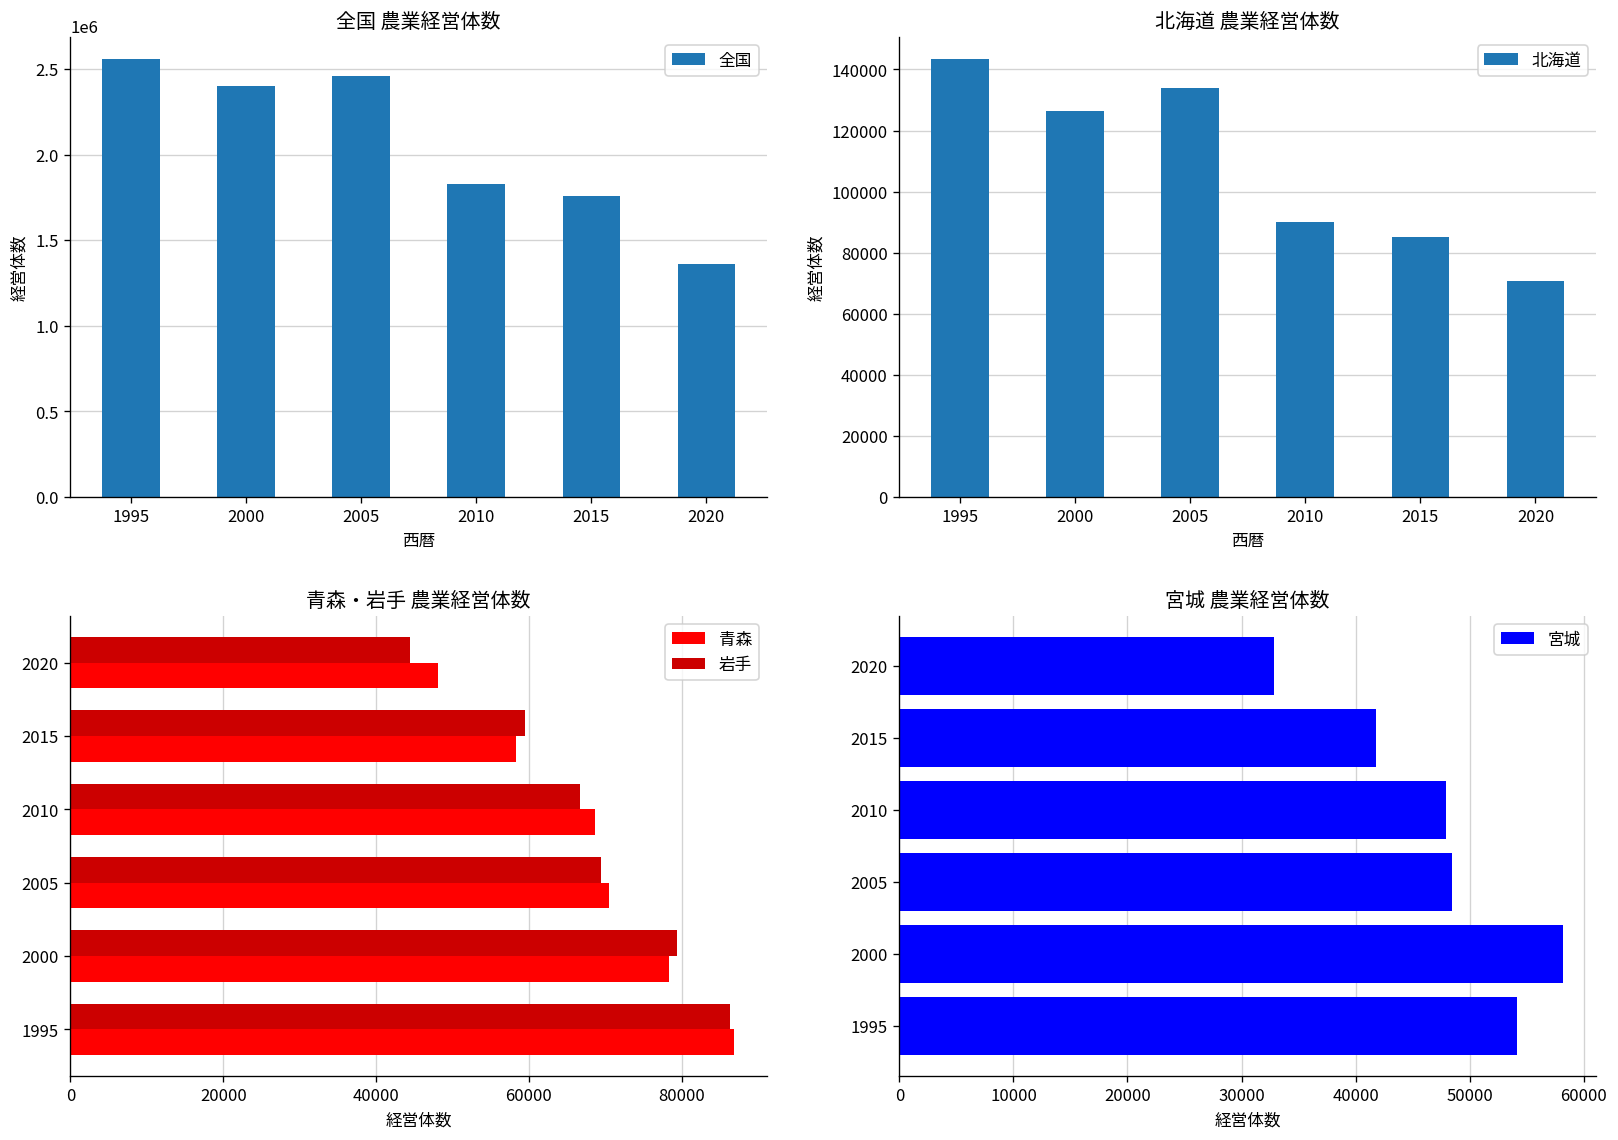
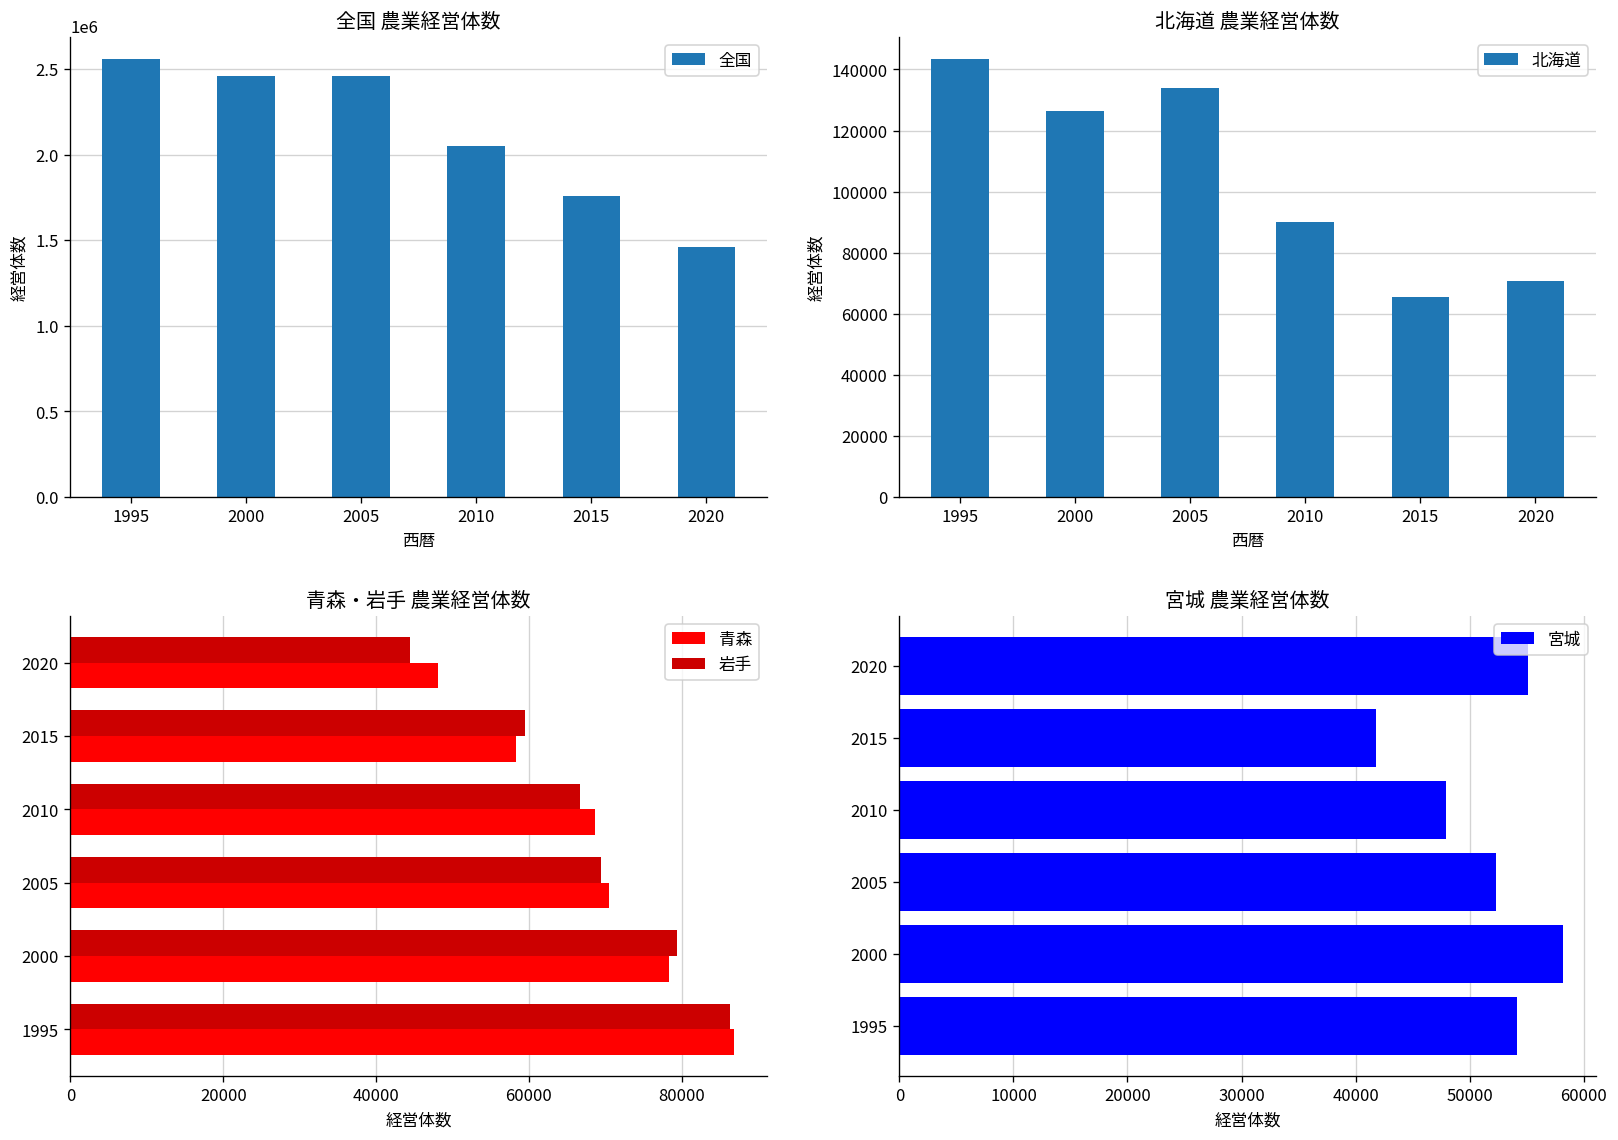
  {
    "全国 農業経営体数": {
      "1995": 2560000,
-     "2000": 2400000,
+     "2000": 2460000,
      "2005": 2460000,
-     "2010": 1830000,
+     "2010": 2050000,
      "2015": 1760000,
-     "2020": 1360000
+     "2020": 1460000
    },
    "北海道 農業経営体数": {
      "1995": 143000,
      "2000": 126000,
      "2005": 134000,
      "2010": 90000,
-     "2015": 85000,
+     "2015": 66000,
      "2020": 71000
    },
    "宮城 農業経営体数": {
-     "2020": 33000,
+     "2020": 55000,
      "2015": 42000,
      "2010": 48000,
-     "2005": 48000,
+     "2005": 52000,
      "2000": 58000,
      "1995": 54000
    }
  }
